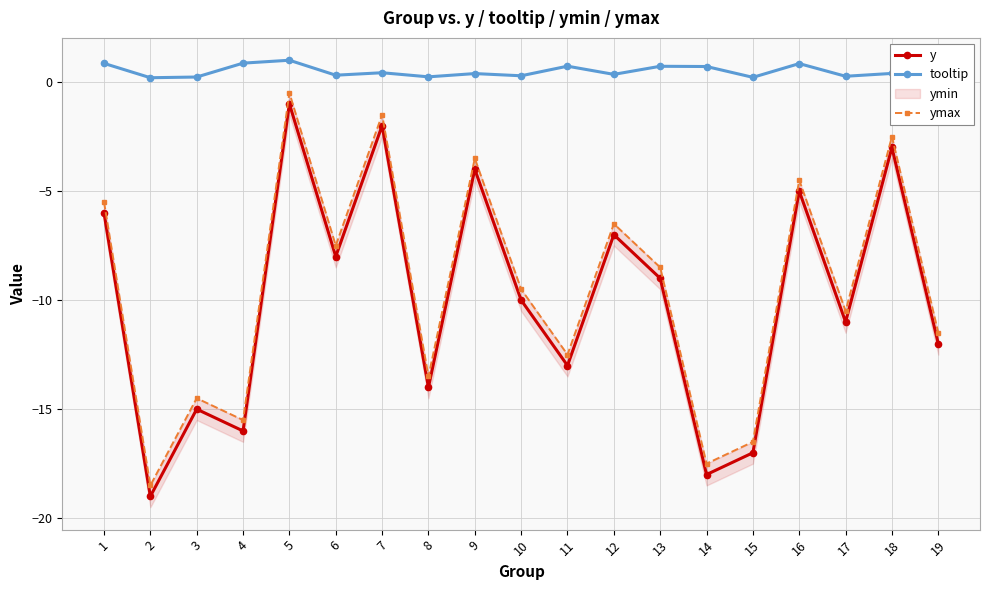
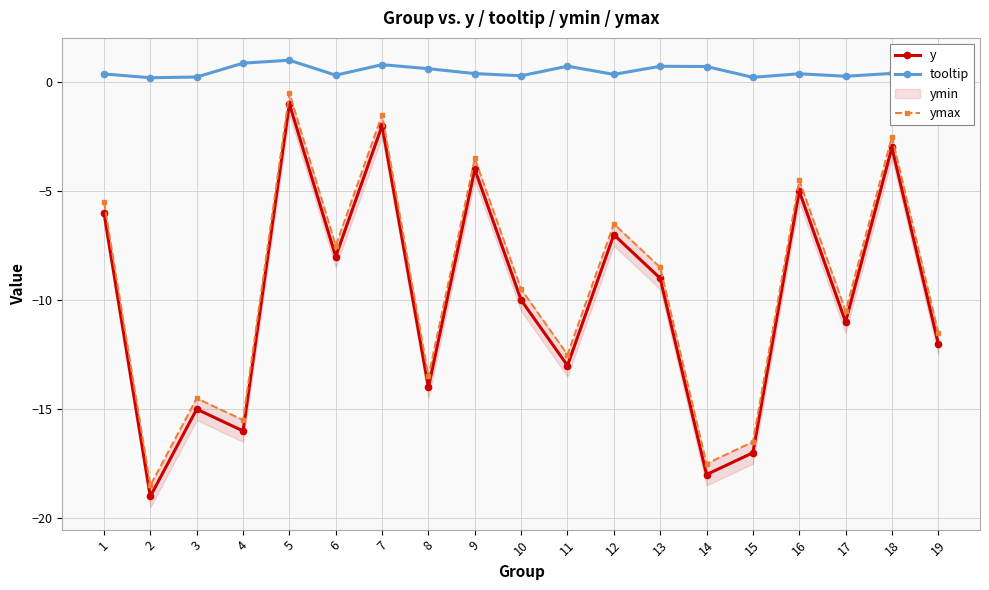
  {
    "tooltip": {
-     "1": 0.9,
+     "1": 0.4,
      "2": 0.2,
      "3": 0.2,
      "4": 0.9,
      "5": 1.0,
      "6": 0.3,
-     "7": 0.4,
-     "8": 0.2,
+     "7": 0.8,
+     "8": 0.6,
      "9": 0.4,
      "10": 0.3,
      "11": 0.7,
      "12": 0.4,
      "13": 0.7,
      "14": 0.7,
      "15": 0.2,
-     "16": 0.8,
+     "16": 0.4,
      "17": 0.3
    }
  }
